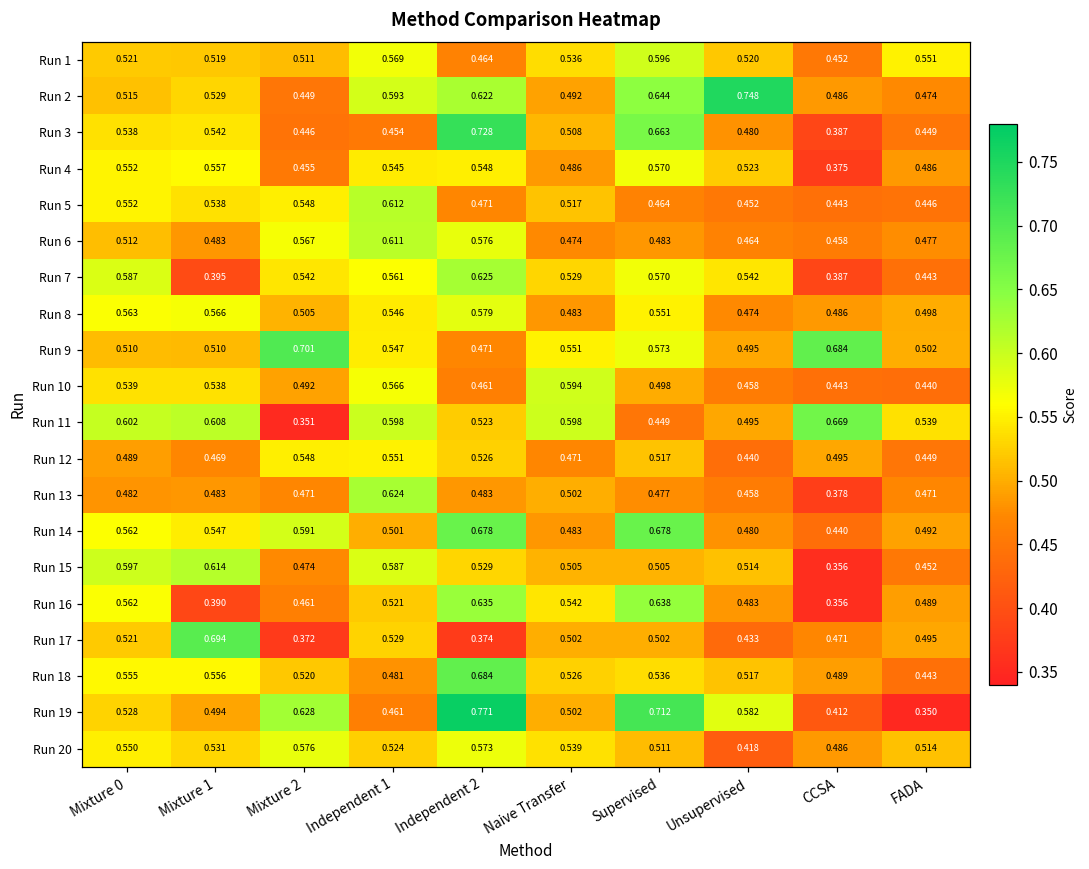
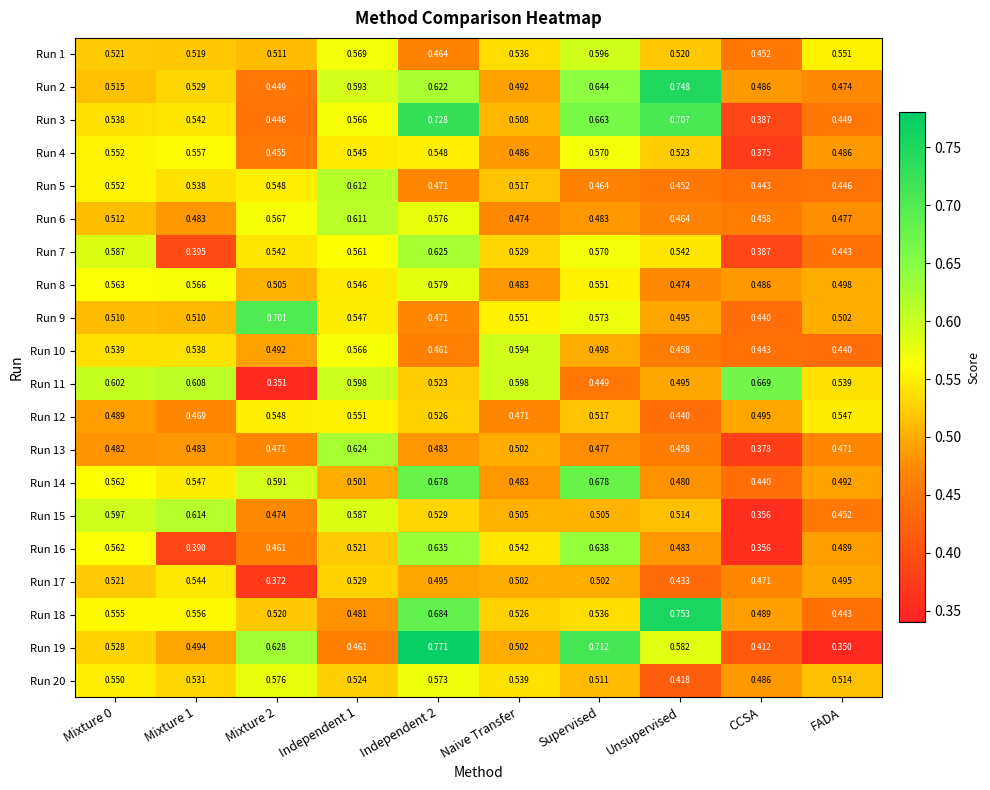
  {
    "Run 1": {
      "Mixture 0": 0.521,
      "Mixture 1": 0.519,
      "Mixture 2": 0.511,
      "Independent 1": 0.569,
      "Independent 2": 0.464,
      "Naive Transfer": 0.536,
      "Supervised": 0.596,
      "Unsupervised": 0.520,
      "CCSA": 0.452,
      "FADA": 0.551
    },
    "Run 2": {
      "Mixture 0": 0.515,
      "Mixture 1": 0.529,
      "Mixture 2": 0.449,
      "Independent 1": 0.593,
      "Independent 2": 0.622,
      "Naive Transfer": 0.492,
      "Supervised": 0.644,
      "Unsupervised": 0.748,
      "CCSA": 0.486,
      "FADA": 0.474
    },
    "Run 3": {
      "Mixture 0": 0.538,
      "Mixture 1": 0.542,
      "Mixture 2": 0.446,
-     "Independent 1": 0.454,
+     "Independent 1": 0.566,
      "Independent 2": 0.728,
      "Naive Transfer": 0.508,
      "Supervised": 0.663,
-     "Unsupervised": 0.480,
+     "Unsupervised": 0.707,
      "CCSA": 0.387,
      "FADA": 0.449
    },
    "Run 4": {
      "Mixture 0": 0.552,
      "Mixture 1": 0.557,
      "Mixture 2": 0.455,
      "Independent 1": 0.545,
      "Independent 2": 0.548,
      "Naive Transfer": 0.486,
      "Supervised": 0.570,
      "Unsupervised": 0.523,
      "CCSA": 0.375,
      "FADA": 0.486
    },
    "Run 5": {
      "Mixture 0": 0.552,
      "Mixture 1": 0.538,
      "Mixture 2": 0.548,
      "Independent 1": 0.612,
      "Independent 2": 0.471,
      "Naive Transfer": 0.517,
      "Supervised": 0.464,
      "Unsupervised": 0.452,
      "CCSA": 0.443,
      "FADA": 0.446
    },
    "Run 6": {
      "Mixture 0": 0.512,
      "Mixture 1": 0.483,
      "Mixture 2": 0.567,
      "Independent 1": 0.611,
      "Independent 2": 0.576,
      "Naive Transfer": 0.474,
      "Supervised": 0.483,
      "Unsupervised": 0.464,
      "CCSA": 0.458,
      "FADA": 0.477
    },
    "Run 7": {
      "Mixture 0": 0.587,
      "Mixture 1": 0.395,
      "Mixture 2": 0.542,
      "Independent 1": 0.561,
      "Independent 2": 0.625,
      "Naive Transfer": 0.529,
      "Supervised": 0.570,
      "Unsupervised": 0.542,
      "CCSA": 0.387,
      "FADA": 0.443
    },
    "Run 8": {
      "Mixture 0": 0.563,
      "Mixture 1": 0.566,
      "Mixture 2": 0.505,
      "Independent 1": 0.546,
      "Independent 2": 0.579,
      "Naive Transfer": 0.483,
      "Supervised": 0.551,
      "Unsupervised": 0.474,
      "CCSA": 0.486,
      "FADA": 0.498
    },
    "Run 9": {
      "Mixture 0": 0.510,
      "Mixture 1": 0.510,
      "Mixture 2": 0.701,
      "Independent 1": 0.547,
      "Independent 2": 0.471,
      "Naive Transfer": 0.551,
      "Supervised": 0.573,
      "Unsupervised": 0.495,
-     "CCSA": 0.684,
+     "CCSA": 0.440,
      "FADA": 0.502
    },
    "Run 10": {
      "Mixture 0": 0.539,
      "Mixture 1": 0.538,
      "Mixture 2": 0.492,
      "Independent 1": 0.566,
      "Independent 2": 0.461,
      "Naive Transfer": 0.594,
      "Supervised": 0.498,
      "Unsupervised": 0.458,
      "CCSA": 0.443,
      "FADA": 0.440
    },
    "Run 11": {
      "Mixture 0": 0.602,
      "Mixture 1": 0.608,
      "Mixture 2": 0.351,
      "Independent 1": 0.598,
      "Independent 2": 0.523,
      "Naive Transfer": 0.598,
      "Supervised": 0.449,
      "Unsupervised": 0.495,
      "CCSA": 0.669,
      "FADA": 0.539
    },
    "Run 12": {
      "Mixture 0": 0.489,
      "Mixture 1": 0.469,
      "Mixture 2": 0.548,
      "Independent 1": 0.551,
      "Independent 2": 0.526,
      "Naive Transfer": 0.471,
      "Supervised": 0.517,
      "Unsupervised": 0.440,
      "CCSA": 0.495,
-     "FADA": 0.449
+     "FADA": 0.547
    },
    "Run 13": {
      "Mixture 0": 0.482,
      "Mixture 1": 0.483,
      "Mixture 2": 0.471,
      "Independent 1": 0.624,
      "Independent 2": 0.483,
      "Naive Transfer": 0.502,
      "Supervised": 0.477,
      "Unsupervised": 0.458,
      "CCSA": 0.378,
      "FADA": 0.471
    },
    "Run 14": {
      "Mixture 0": 0.562,
      "Mixture 1": 0.547,
      "Mixture 2": 0.591,
      "Independent 1": 0.501,
      "Independent 2": 0.678,
      "Naive Transfer": 0.483,
      "Supervised": 0.678,
      "Unsupervised": 0.480,
      "CCSA": 0.440,
      "FADA": 0.492
    },
    "Run 15": {
      "Mixture 0": 0.597,
      "Mixture 1": 0.614,
      "Mixture 2": 0.474,
      "Independent 1": 0.587,
      "Independent 2": 0.529,
      "Naive Transfer": 0.505,
      "Supervised": 0.505,
      "Unsupervised": 0.514,
      "CCSA": 0.356,
      "FADA": 0.452
    },
    "Run 16": {
      "Mixture 0": 0.562,
      "Mixture 1": 0.390,
      "Mixture 2": 0.461,
      "Independent 1": 0.521,
      "Independent 2": 0.635,
      "Naive Transfer": 0.542,
      "Supervised": 0.638,
      "Unsupervised": 0.483,
      "CCSA": 0.356,
      "FADA": 0.489
    },
    "Run 17": {
      "Mixture 0": 0.521,
-     "Mixture 1": 0.694,
+     "Mixture 1": 0.544,
      "Mixture 2": 0.372,
      "Independent 1": 0.529,
-     "Independent 2": 0.374,
+     "Independent 2": 0.495,
      "Naive Transfer": 0.502,
      "Supervised": 0.502,
      "Unsupervised": 0.433,
      "CCSA": 0.471,
      "FADA": 0.495
    },
    "Run 18": {
      "Mixture 0": 0.555,
      "Mixture 1": 0.556,
      "Mixture 2": 0.520,
      "Independent 1": 0.481,
      "Independent 2": 0.684,
      "Naive Transfer": 0.526,
      "Supervised": 0.536,
-     "Unsupervised": 0.517,
+     "Unsupervised": 0.753,
      "CCSA": 0.489,
      "FADA": 0.443
    },
    "Run 19": {
      "Mixture 0": 0.528,
      "Mixture 1": 0.494,
      "Mixture 2": 0.628,
      "Independent 1": 0.461,
      "Independent 2": 0.771,
      "Naive Transfer": 0.502,
      "Supervised": 0.712,
      "Unsupervised": 0.582,
      "CCSA": 0.412,
      "FADA": 0.350
    },
    "Run 20": {
      "Mixture 0": 0.550,
      "Mixture 1": 0.531,
      "Mixture 2": 0.576,
      "Independent 1": 0.524,
      "Independent 2": 0.573,
      "Naive Transfer": 0.539,
      "Supervised": 0.511,
      "Unsupervised": 0.418,
      "CCSA": 0.486,
      "FADA": 0.514
    }
  }
